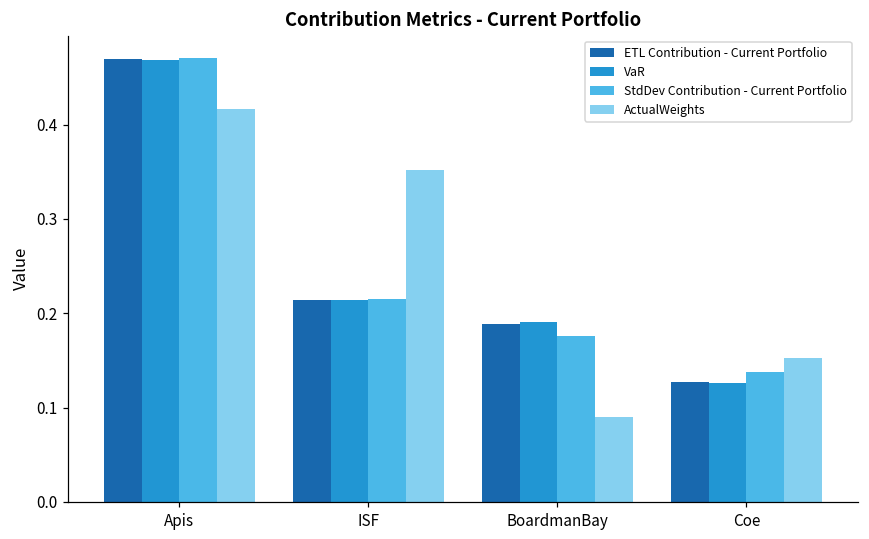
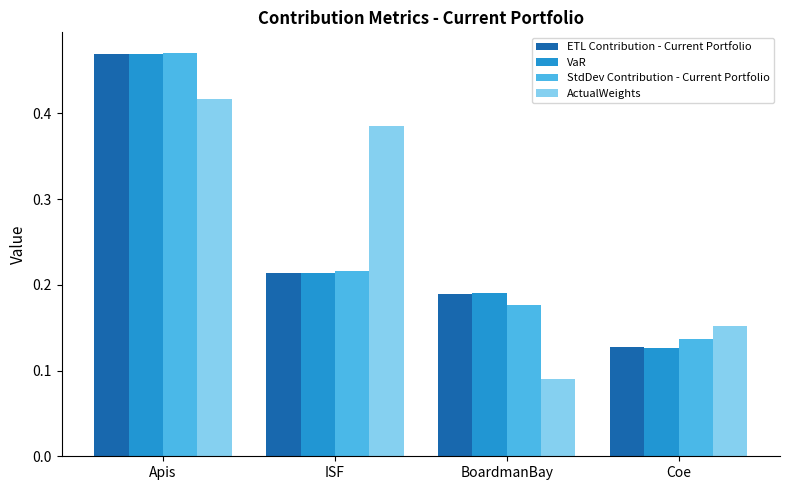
  {
    "ActualWeights": {
      "Apis": 0.42,
-     "ISF": 0.35,
+     "ISF": 0.38,
      "BoardmanBay": 0.09,
      "Coe": 0.15
    }
  }
